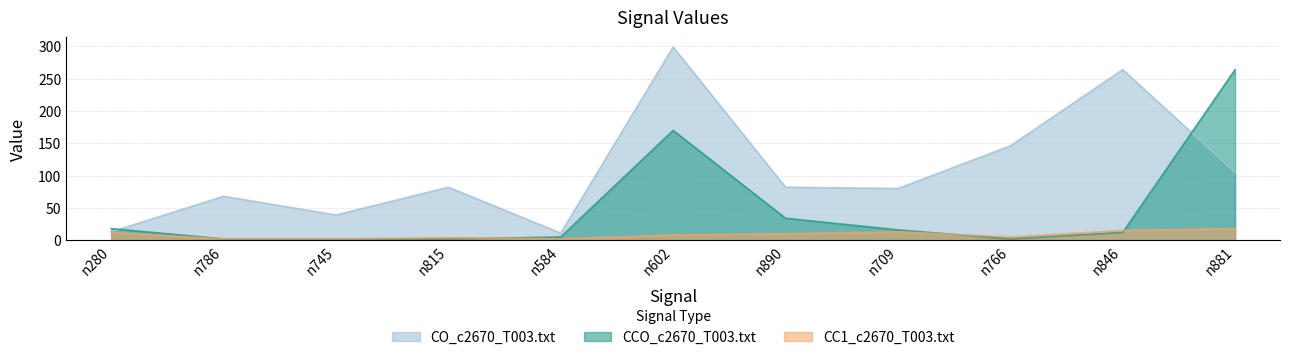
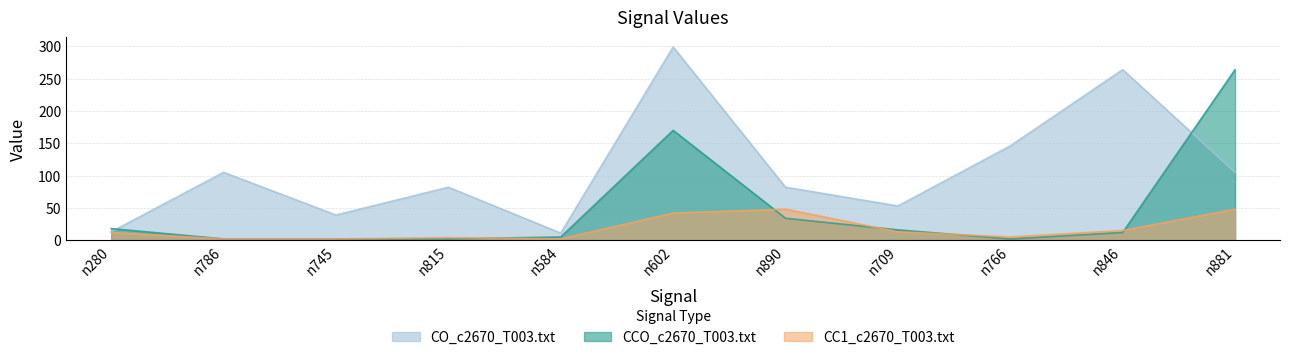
  {
    "CO_c2670_T003.txt": {
-     "n786": 70,
+     "n786": 110,
      "n745": 40,
      "n815": 80,
      "n584": 10,
      "n602": 300,
      "n890": 80,
-     "n709": 80,
+     "n709": 50,
      "n766": 150,
      "n846": 260,
      "n881": 110
    },
    "CCO_c2670_T003.txt": {
      "n280": 20,
      "n602": 170,
      "n890": 30,
      "n881": 260
    },
    "CC1_c2670_T003.txt": {
-     "n602": 10,
-     "n890": 10,
-     "n881": 20
+     "n602": 40,
+     "n890": 50,
+     "n881": 50
    }
  }
